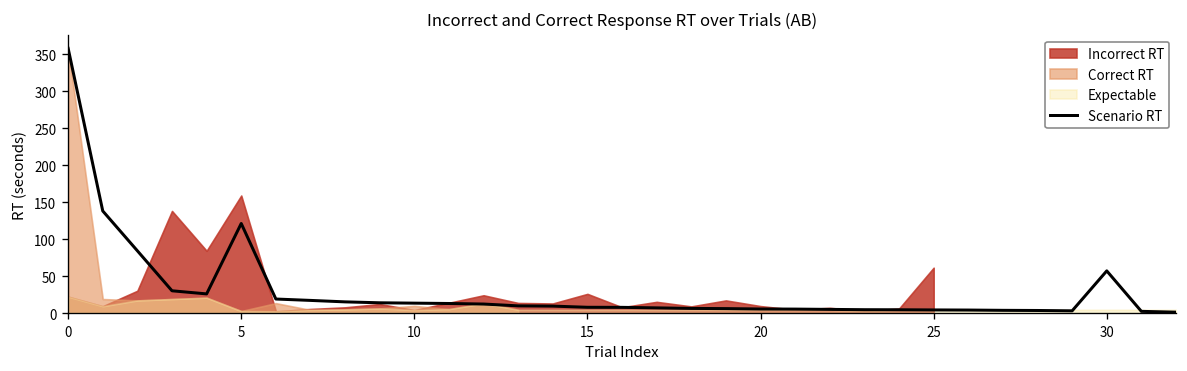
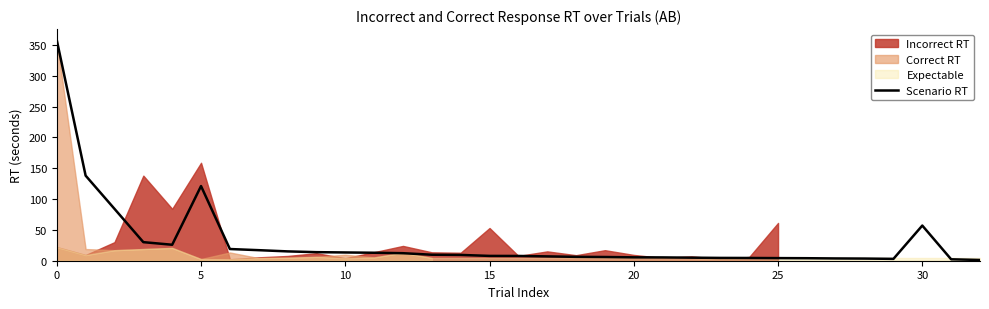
  {
    "Scenario RT": {
      "5": 120,
      "30": 60
    },
    "Incorrect RT": {
      "5": 160,
-     "15": 30,
+     "15": 50,
      "25": 60
    },
    "Expectable": {
      "30": 0
    }
  }
